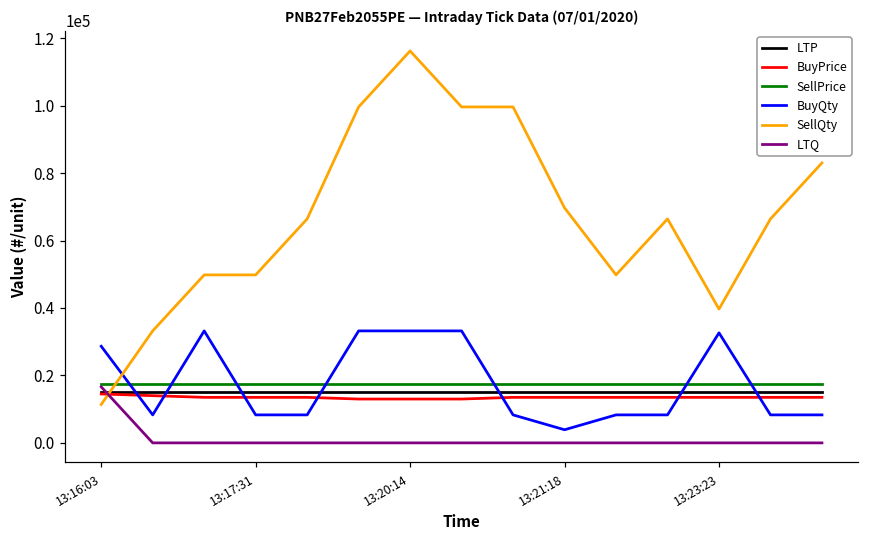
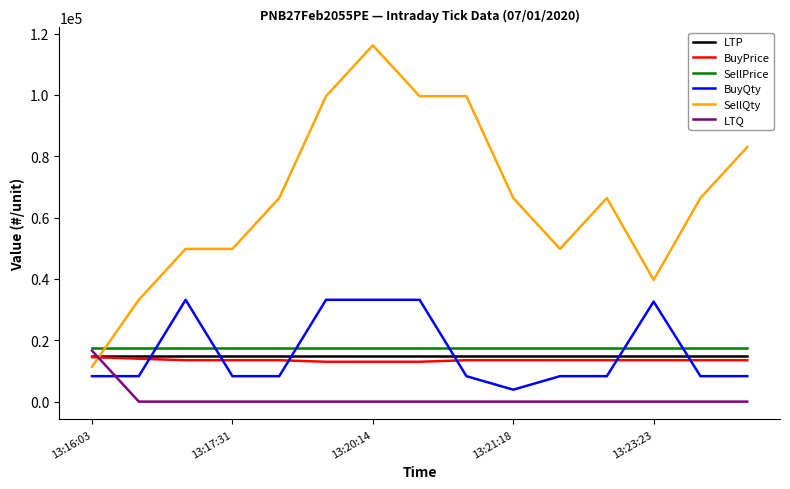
  {
    "LTP": {
      "13:17:31": 15000,
      "13:20:14": 15000,
      "13:21:18": 15000,
      "13:23:23": 15000
    },
    "BuyPrice": {
      "13:17:31": 14000,
      "13:20:14": 13000,
      "13:21:18": 14000,
      "13:23:23": 14000
    },
    "SellPrice": {
      "13:16:03": 18000,
      "13:17:31": 18000,
      "13:20:14": 18000,
      "13:21:18": 18000,
      "13:23:23": 18000
    },
    "BuyQty": {
-     "13:16:03": 29000,
+     "13:16:03": 8000,
      "13:17:31": 8000,
      "13:20:14": 33000,
      "13:21:18": 4000,
      "13:23:23": 33000
    },
    "SellQty": {
      "13:16:03": 11000,
      "13:17:31": 50000,
      "13:20:14": 116000,
-     "13:21:18": 70000,
+     "13:21:18": 66000,
      "13:23:23": 40000
    },
    "LTQ": {
      "13:16:03": 17000,
      "13:17:31": 0,
      "13:20:14": 0,
      "13:21:18": 0,
      "13:23:23": 0
    }
  }
